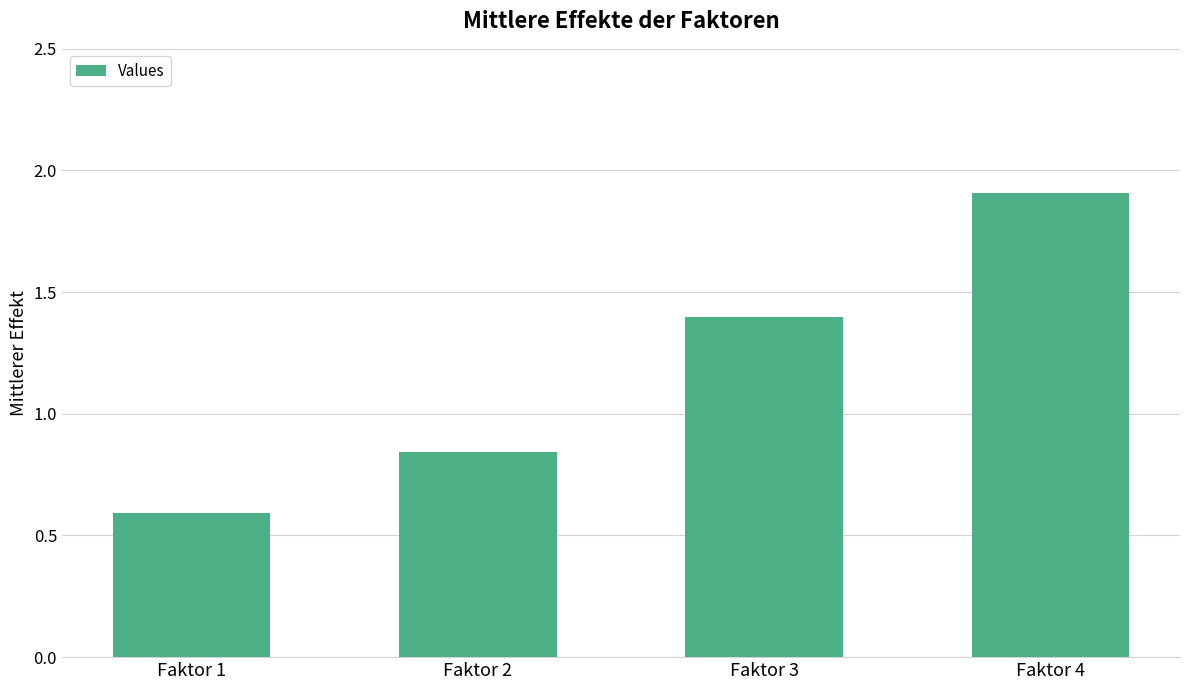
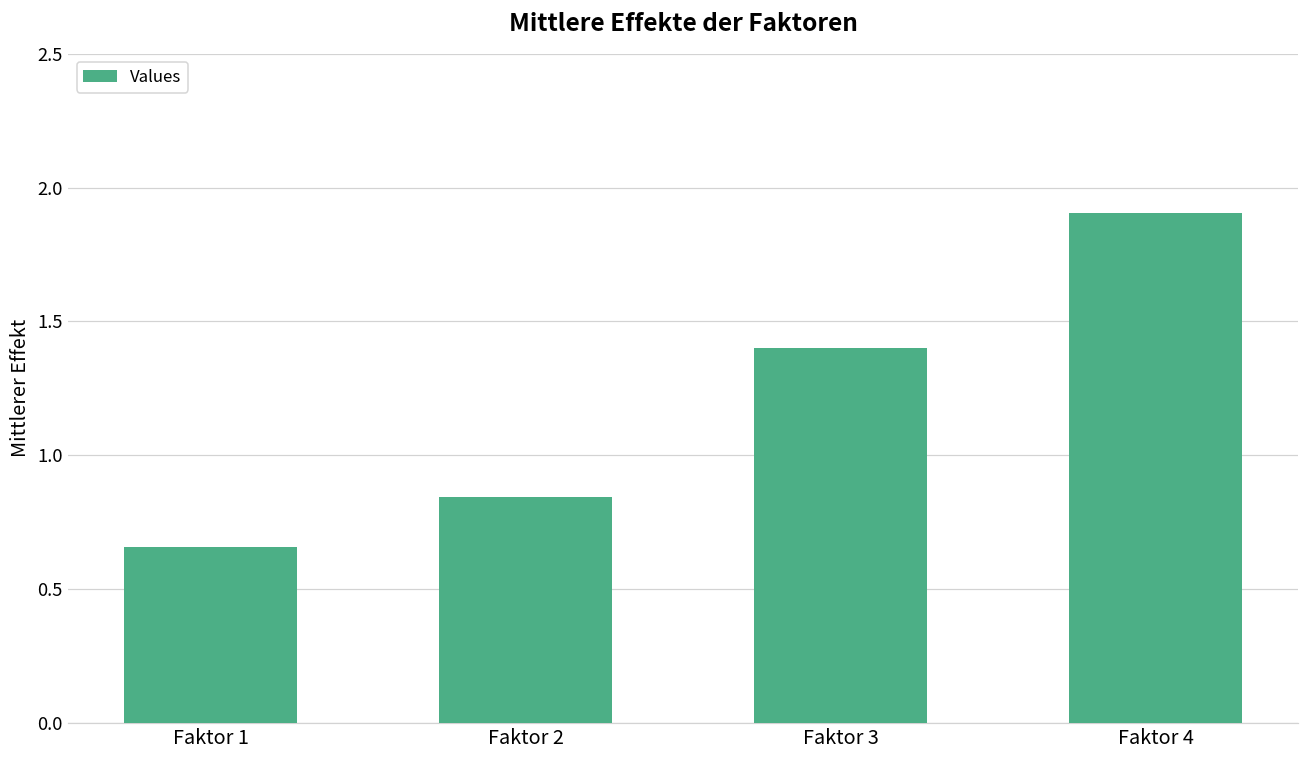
  {
-   "Faktor 1": 0.59,
+   "Faktor 1": 0.66,
    "Faktor 2": 0.84,
    "Faktor 3": 1.40,
    "Faktor 4": 1.91
  }
